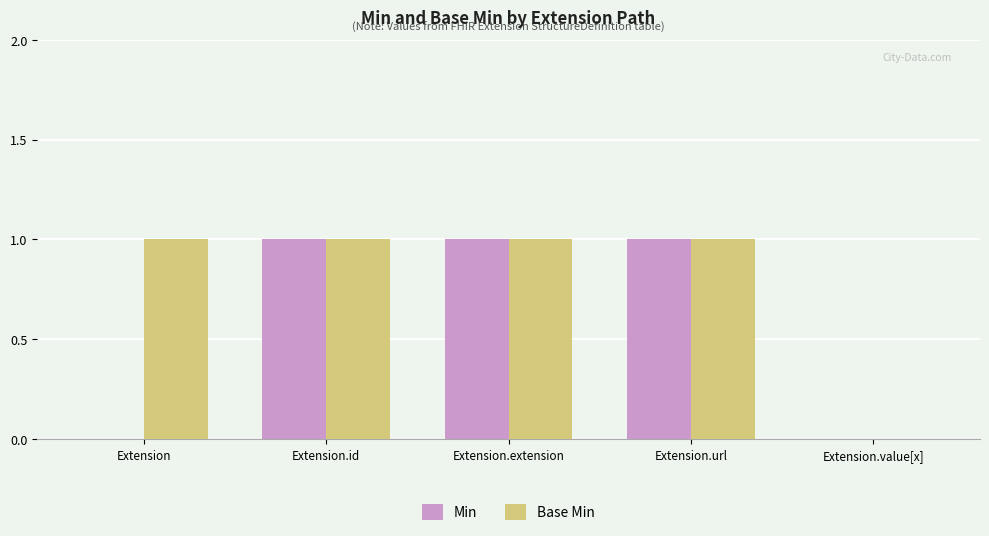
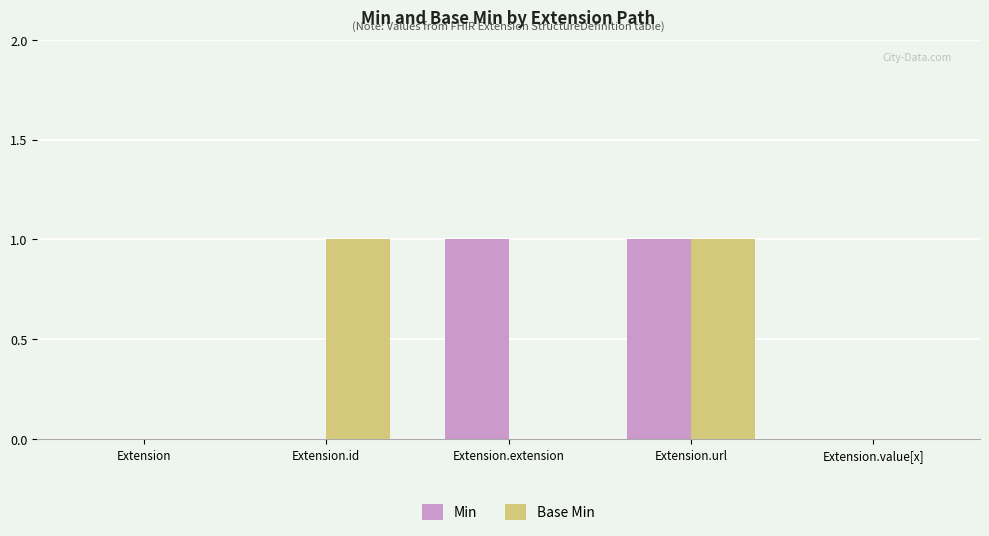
  {
    "Min": {
      "Extension": 0,
-     "Extension.id": 1,
+     "Extension.id": 0,
      "Extension.extension": 1,
      "Extension.url": 1,
      "Extension.value[x]": 0
    },
    "Base Min": {
-     "Extension": 1,
+     "Extension": 0,
      "Extension.id": 1,
-     "Extension.extension": 1,
+     "Extension.extension": 0,
      "Extension.url": 1,
      "Extension.value[x]": 0
    }
  }
